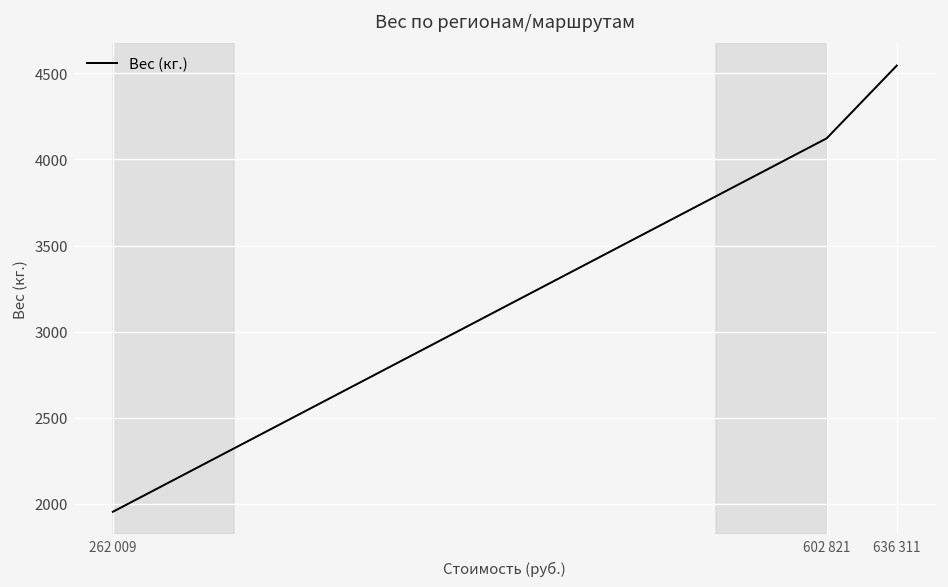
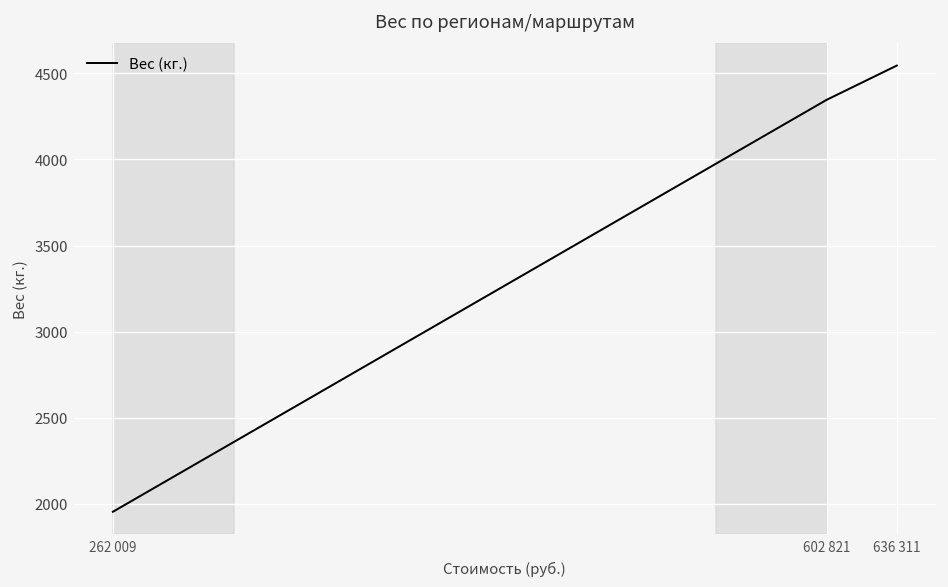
  {
    "262 009": 1950,
-   "602 821": 4120,
+   "602 821": 4350,
    "636 311": 4550
  }
